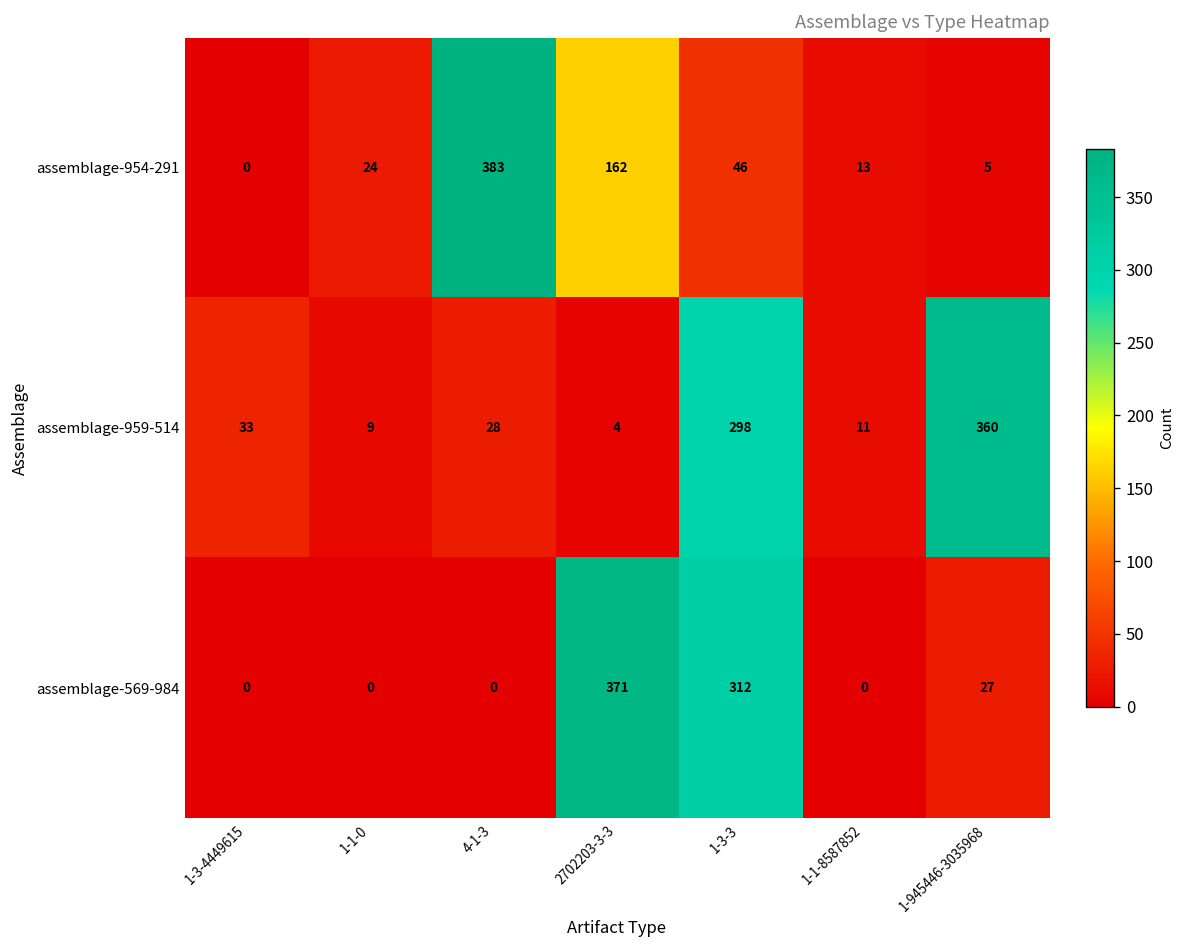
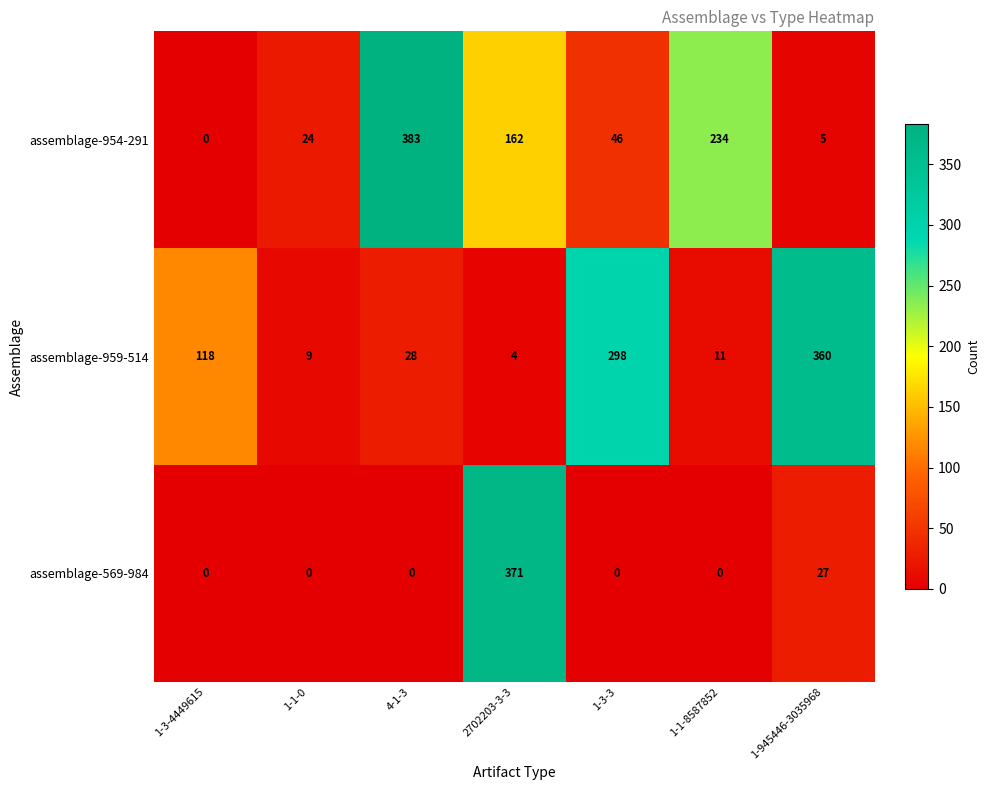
  {
    "assemblage-954-291": {
      "1-3-4449615": 0,
      "1-1-0": 24,
      "4-1-3": 383,
      "2702203-3-3": 162,
      "1-3-3": 46,
-     "1-1-8587852": 13,
+     "1-1-8587852": 234,
      "1-945446-3035968": 5
    },
    "assemblage-959-514": {
-     "1-3-4449615": 33,
+     "1-3-4449615": 118,
      "1-1-0": 9,
      "4-1-3": 28,
      "2702203-3-3": 4,
      "1-3-3": 298,
      "1-1-8587852": 11,
      "1-945446-3035968": 360
    },
    "assemblage-569-984": {
      "1-3-4449615": 0,
      "1-1-0": 0,
      "4-1-3": 0,
      "2702203-3-3": 371,
-     "1-3-3": 312,
+     "1-3-3": 0,
      "1-1-8587852": 0,
      "1-945446-3035968": 27
    }
  }
